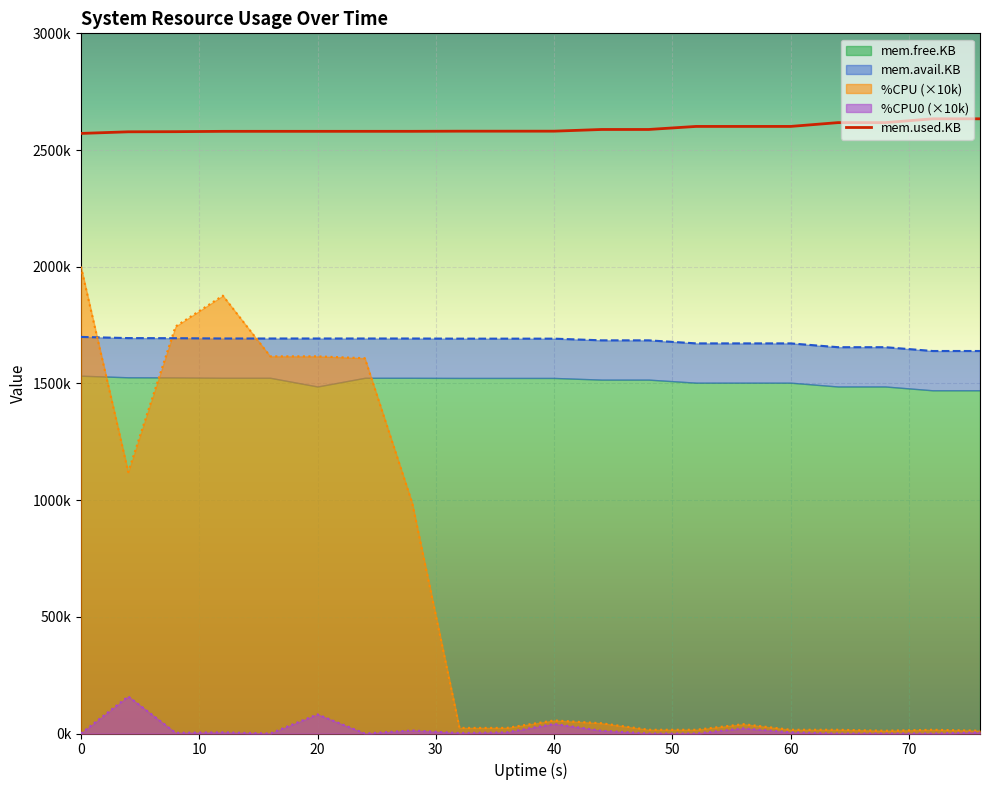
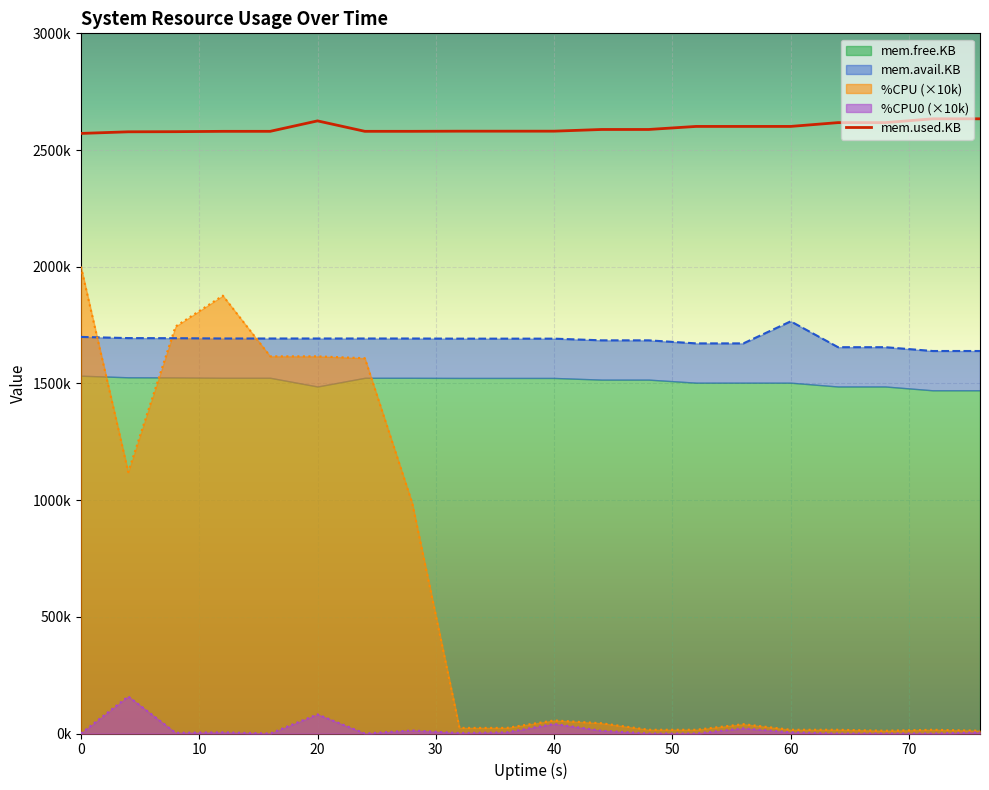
  {
    "mem.used.KB": {
      "0": 2570000,
-     "20": 2580000,
+     "20": 2620000,
      "40": 2580000,
      "60": 2600000
    },
    "mem.free.KB": {
      "0": 1530000,
      "20": 1490000,
      "40": 1520000,
      "60": 1500000
    },
    "mem.avail.KB": {
      "0": 1700000,
      "20": 1690000,
      "40": 1690000,
-     "60": 1670000
+     "60": 1770000
    },
    "%CPU (×10k)": {
      "0": 2000000,
      "20": 1620000,
      "40": 60000
    },
    "%CPU0 (×10k)": {
      "0": 0,
      "20": 80000,
      "40": 40000
    }
  }
